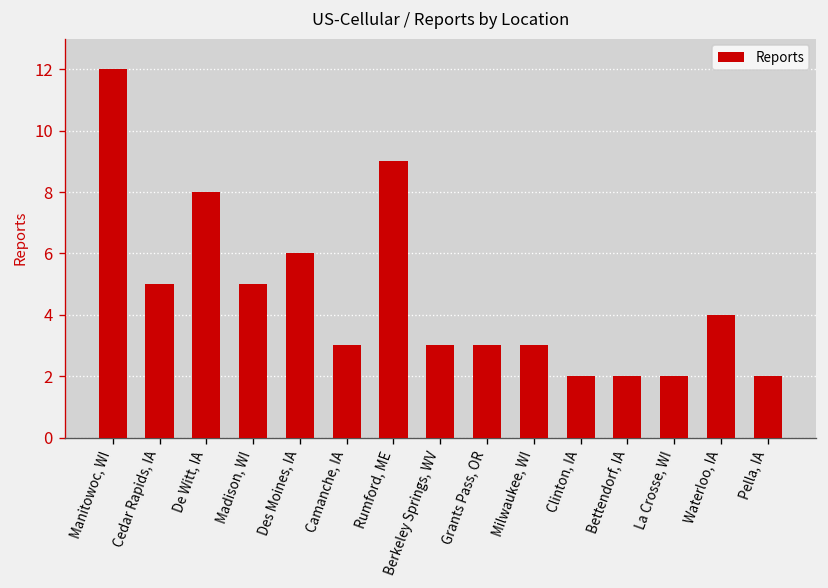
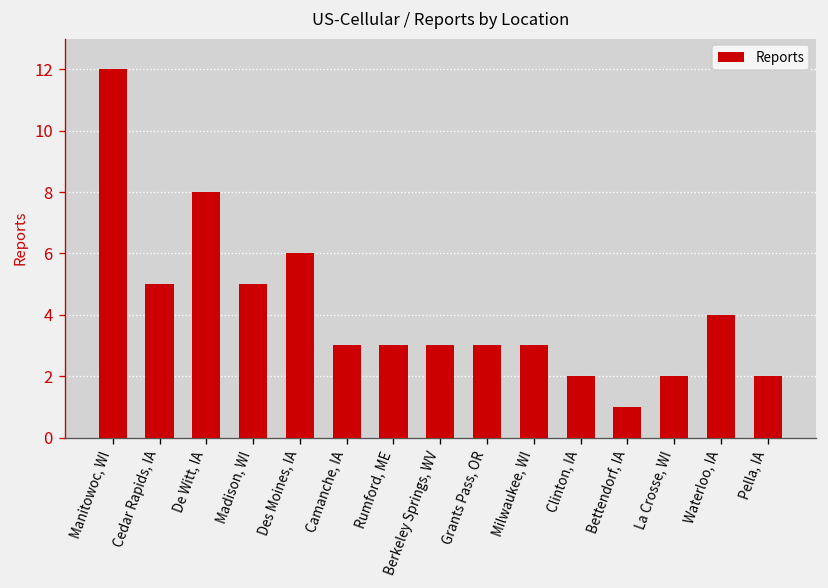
  {
    "Manitowoc, WI": 12,
    "Cedar Rapids, IA": 5,
    "De Witt, IA": 8,
    "Madison, WI": 5,
    "Des Moines, IA": 6,
    "Camanche, IA": 3,
-   "Rumford, ME": 9,
+   "Rumford, ME": 3,
    "Berkeley Springs, WV": 3,
    "Grants Pass, OR": 3,
    "Milwaukee, WI": 3,
    "Clinton, IA": 2,
-   "Bettendorf, IA": 2,
+   "Bettendorf, IA": 1,
    "La Crosse, WI": 2,
    "Waterloo, IA": 4,
    "Pella, IA": 2
  }
